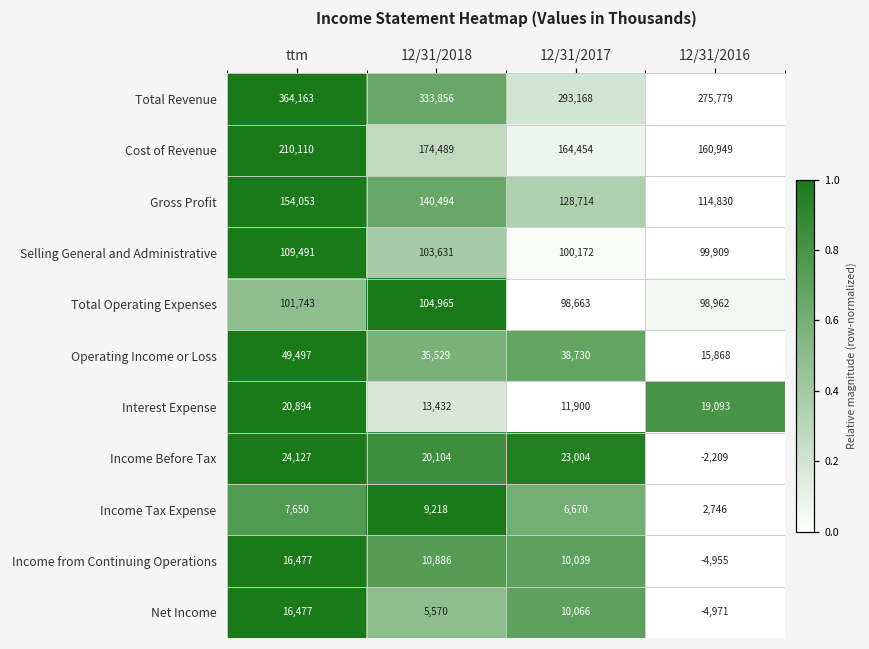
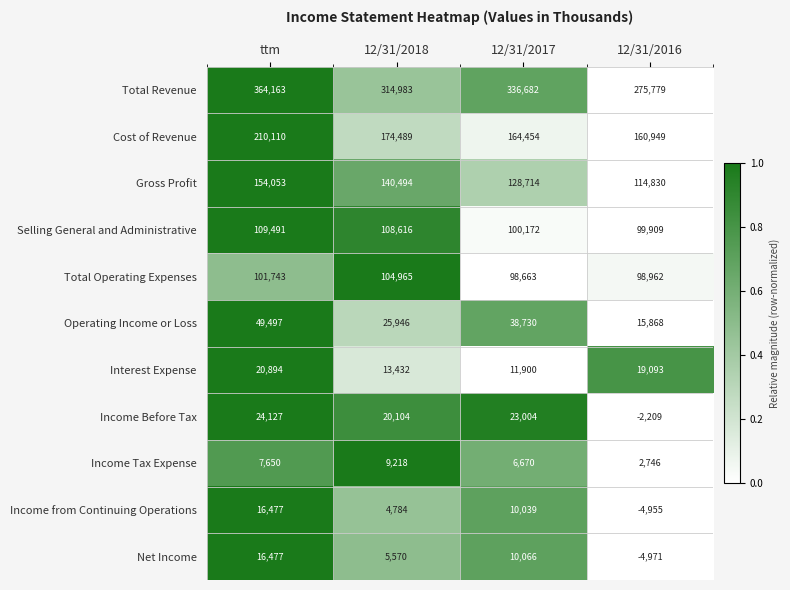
  {
    "Total Revenue": {
      "ttm": "364,163",
-     "12/31/2018": "333,856",
-     "12/31/2017": "293,168",
+     "12/31/2018": "314,983",
+     "12/31/2017": "336,682",
      "12/31/2016": "275,779"
    },
    "Cost of Revenue": {
      "ttm": "210,110",
      "12/31/2018": "174,489",
      "12/31/2017": "164,454",
      "12/31/2016": "160,949"
    },
    "Gross Profit": {
      "ttm": "154,053",
      "12/31/2018": "140,494",
      "12/31/2017": "128,714",
      "12/31/2016": "114,830"
    },
    "Selling General and Administrative": {
      "ttm": "109,491",
-     "12/31/2018": "103,631",
+     "12/31/2018": "108,616",
      "12/31/2017": "100,172",
      "12/31/2016": "99,909"
    },
    "Total Operating Expenses": {
      "ttm": "101,743",
      "12/31/2018": "104,965",
      "12/31/2017": "98,663",
      "12/31/2016": "98,962"
    },
    "Operating Income or Loss": {
      "ttm": "49,497",
-     "12/31/2018": "35,529",
+     "12/31/2018": "25,946",
      "12/31/2017": "38,730",
      "12/31/2016": "15,868"
    },
    "Interest Expense": {
      "ttm": "20,894",
      "12/31/2018": "13,432",
      "12/31/2017": "11,900",
      "12/31/2016": "19,093"
    },
    "Income Before Tax": {
      "ttm": "24,127",
      "12/31/2018": "20,104",
      "12/31/2017": "23,004",
      "12/31/2016": "-2,209"
    },
    "Income Tax Expense": {
      "ttm": "7,650",
      "12/31/2018": "9,218",
      "12/31/2017": "6,670",
      "12/31/2016": "2,746"
    },
    "Income from Continuing Operations": {
      "ttm": "16,477",
-     "12/31/2018": "10,886",
+     "12/31/2018": "4,784",
      "12/31/2017": "10,039",
      "12/31/2016": "-4,955"
    },
    "Net Income": {
      "ttm": "16,477",
      "12/31/2018": "5,570",
      "12/31/2017": "10,066",
      "12/31/2016": "-4,971"
    }
  }
